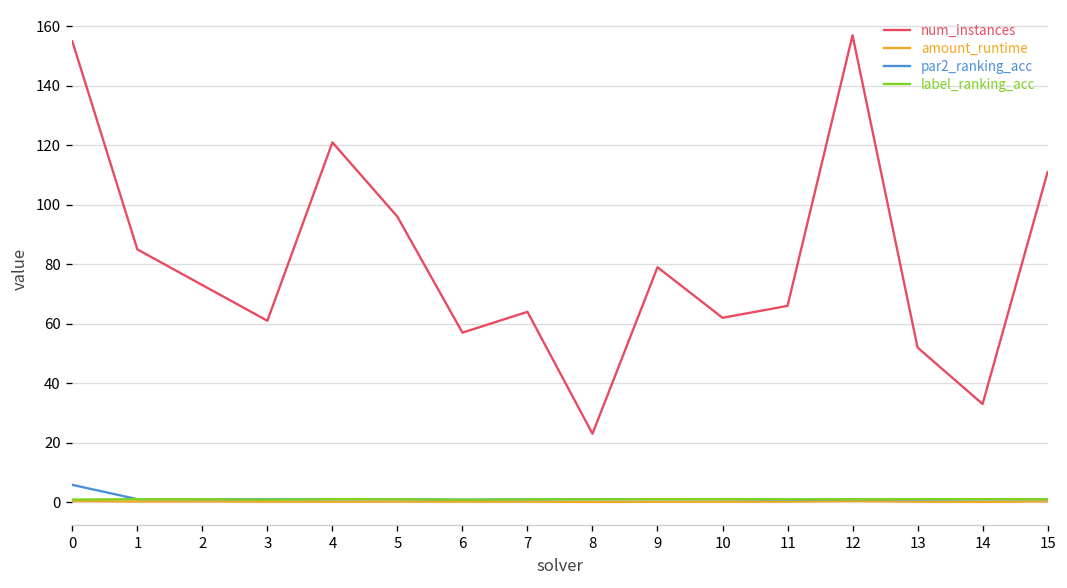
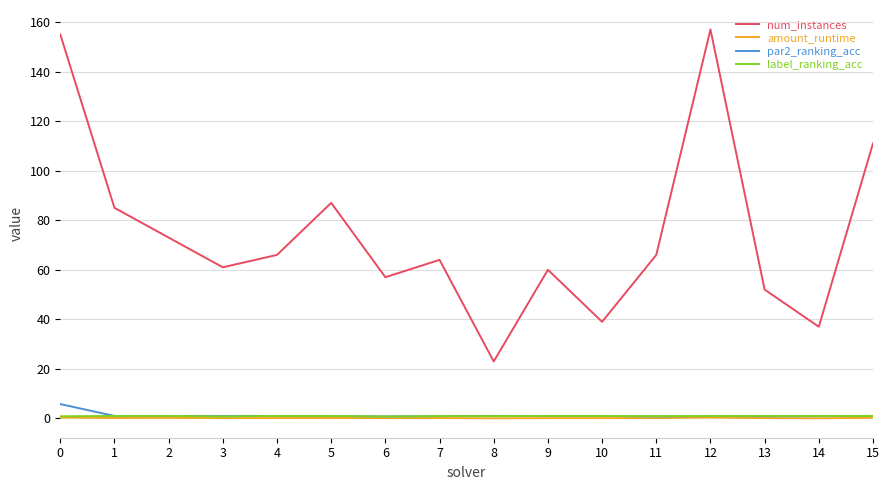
  {
    "num_instances": {
      "0": 155,
      "1": 85,
      "2": 73,
      "3": 61,
-     "4": 121,
-     "5": 96,
+     "4": 66,
+     "5": 87,
      "6": 57,
      "7": 64,
      "8": 23,
-     "9": 79,
-     "10": 62,
+     "9": 60,
+     "10": 39,
      "11": 66,
      "12": 157,
      "13": 52,
-     "14": 33,
+     "14": 37,
      "15": 111
    },
    "par2_ranking_acc": {
      "0": 6
    }
  }
